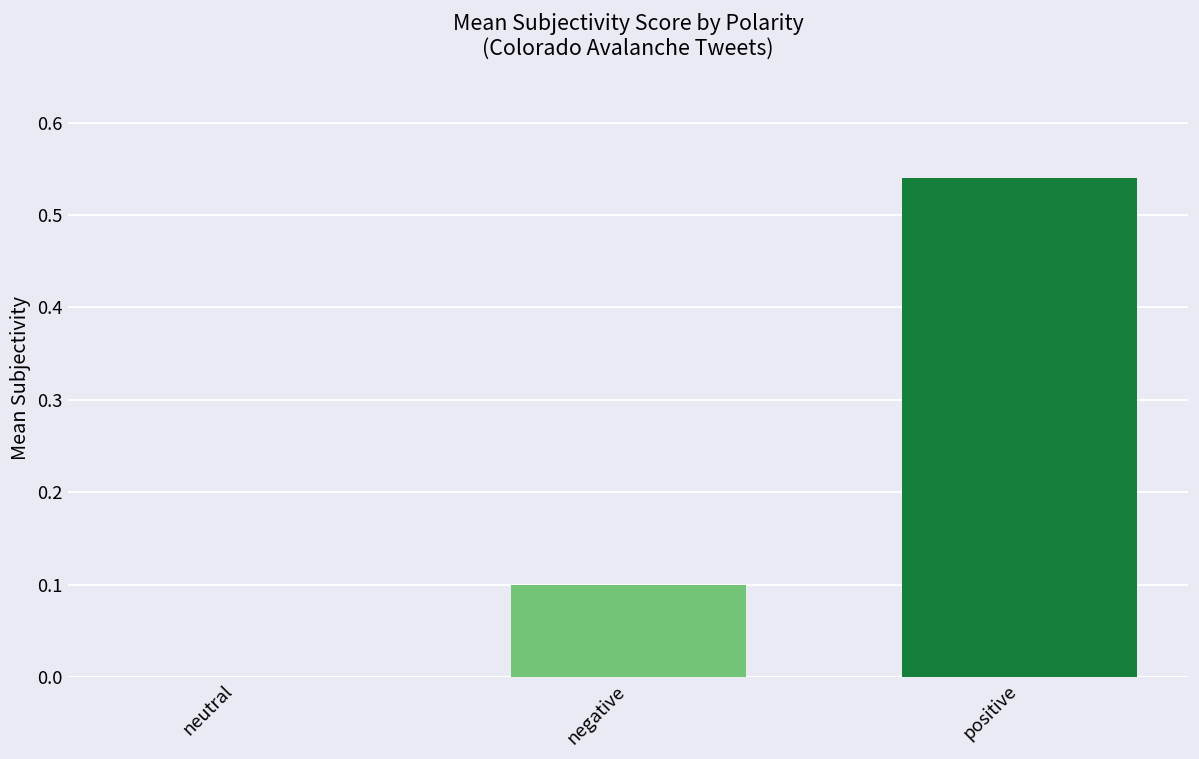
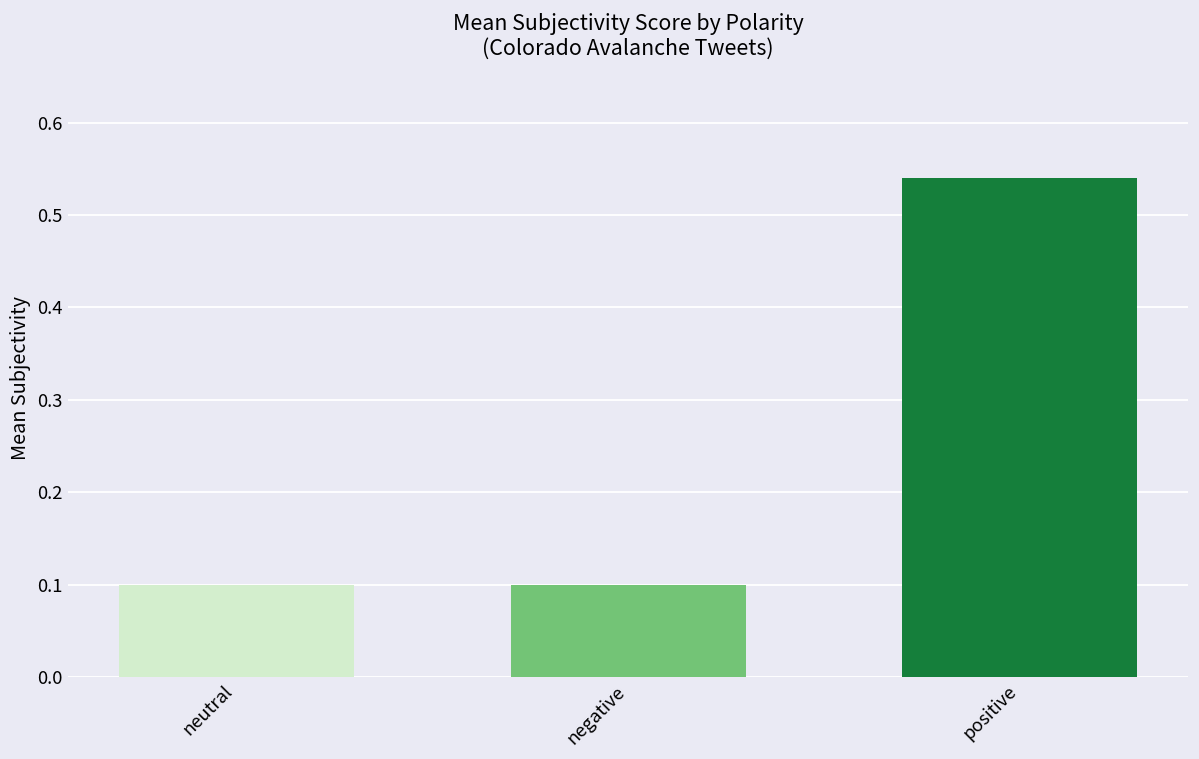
  {
-   "neutral": 0.0,
+   "neutral": 0.1,
    "negative": 0.1,
    "positive": 0.54
  }
